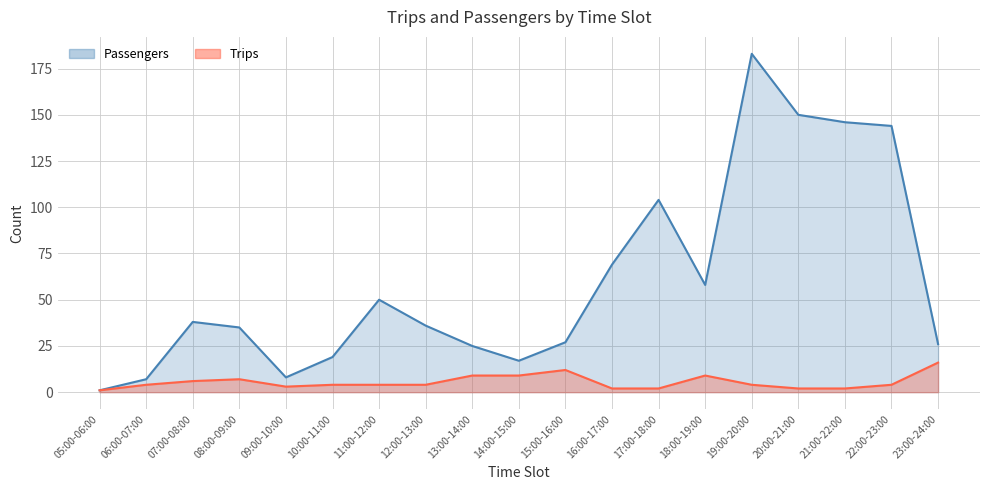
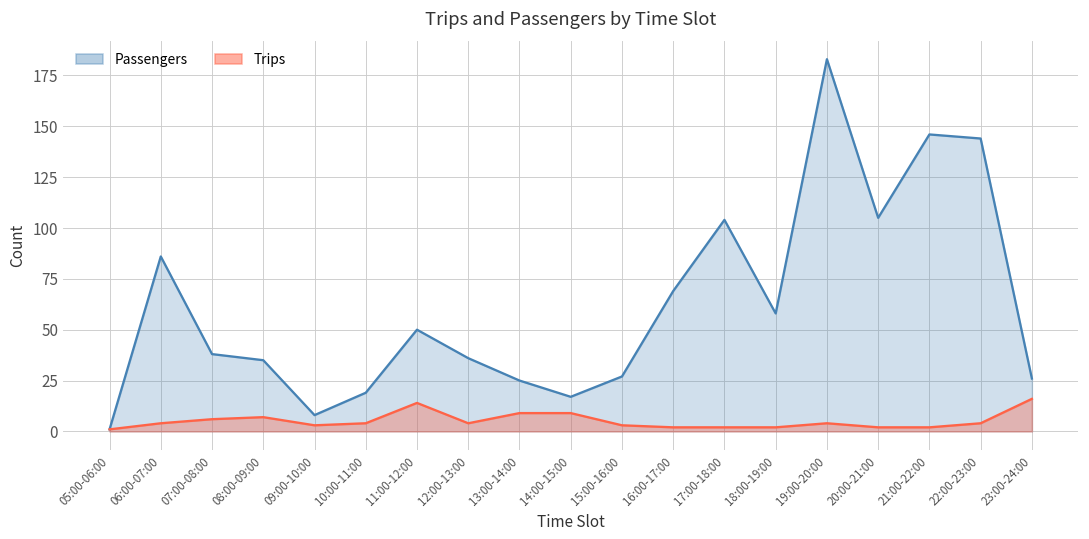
  {
    "Passengers": {
-     "06:00-07:00": 7,
+     "06:00-07:00": 86,
      "07:00-08:00": 38,
      "08:00-09:00": 35,
      "09:00-10:00": 8,
      "10:00-11:00": 19,
      "11:00-12:00": 50,
      "12:00-13:00": 36,
      "13:00-14:00": 25,
      "14:00-15:00": 17,
      "15:00-16:00": 27,
      "16:00-17:00": 69,
      "17:00-18:00": 104,
      "18:00-19:00": 58,
      "19:00-20:00": 183,
-     "20:00-21:00": 150,
+     "20:00-21:00": 105,
      "21:00-22:00": 146,
      "22:00-23:00": 144,
      "23:00-24:00": 26
    },
    "Trips": {
      "06:00-07:00": 4,
      "07:00-08:00": 6,
      "08:00-09:00": 7,
      "09:00-10:00": 3,
      "10:00-11:00": 4,
-     "11:00-12:00": 4,
+     "11:00-12:00": 14,
      "12:00-13:00": 4,
      "13:00-14:00": 9,
      "14:00-15:00": 9,
-     "15:00-16:00": 12,
+     "15:00-16:00": 3,
      "16:00-17:00": 2,
      "17:00-18:00": 2,
-     "18:00-19:00": 9,
+     "18:00-19:00": 2,
      "19:00-20:00": 4,
      "20:00-21:00": 2,
      "21:00-22:00": 2,
      "22:00-23:00": 4,
      "23:00-24:00": 16
    }
  }
